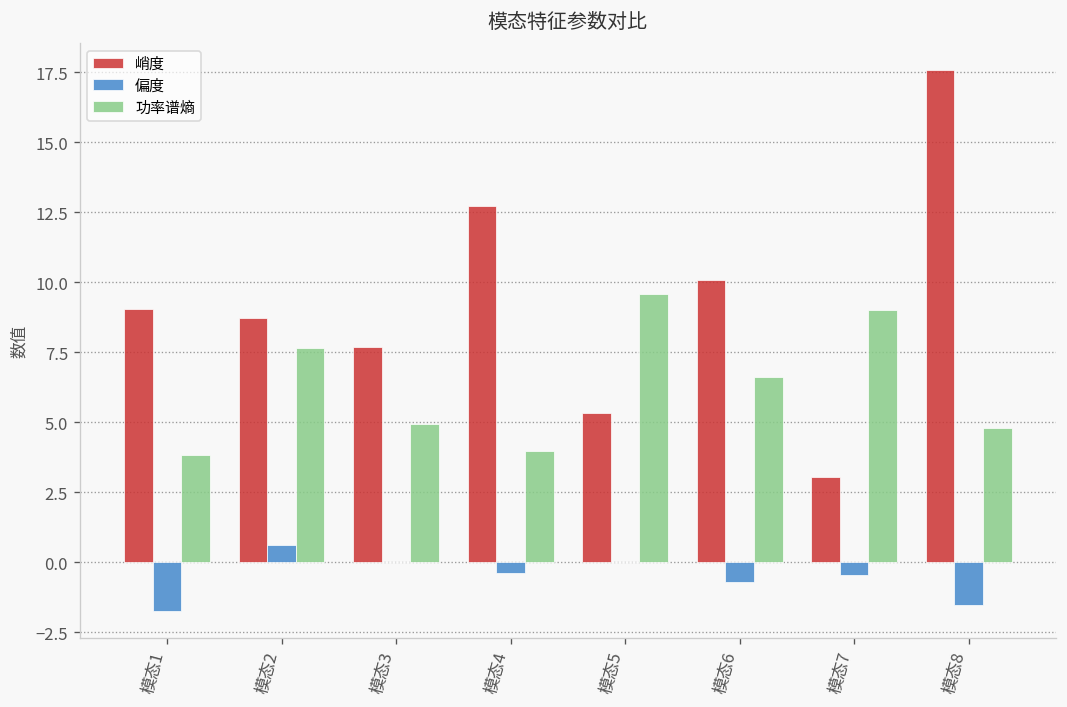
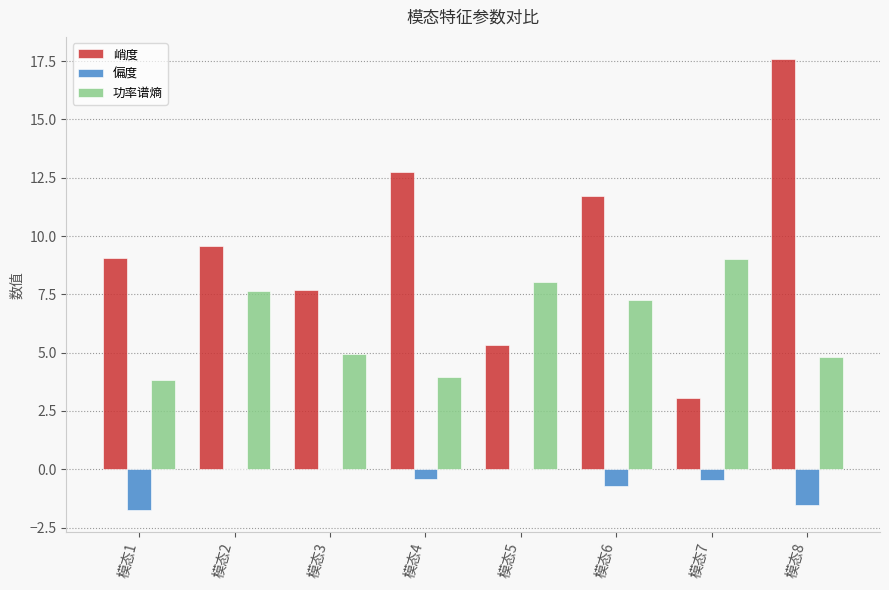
  {
    "峭度": {
      "模态1": 9.1,
-     "模态2": 8.7,
+     "模态2": 9.6,
      "模态3": 7.7,
      "模态4": 12.7,
      "模态5": 5.3,
-     "模态6": 10.1,
+     "模态6": 11.7,
      "模态7": 3.0,
      "模态8": 17.6
    },
    "偏度": {
      "模态1": -1.7,
-     "模态2": 0.6,
+     "模态2": 0.0,
      "模态4": -0.4,
      "模态6": -0.7,
      "模态7": -0.5,
      "模态8": -1.5
    },
    "功率谱熵": {
      "模态1": 3.8,
      "模态2": 7.7,
      "模态3": 5.0,
      "模态4": 4.0,
-     "模态5": 9.6,
-     "模态6": 6.6,
+     "模态5": 8.0,
+     "模态6": 7.3,
      "模态7": 9.0,
      "模态8": 4.8
    }
  }
